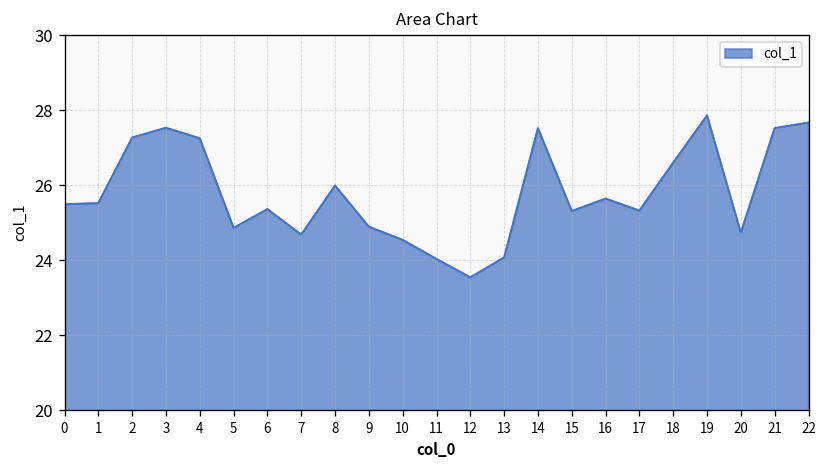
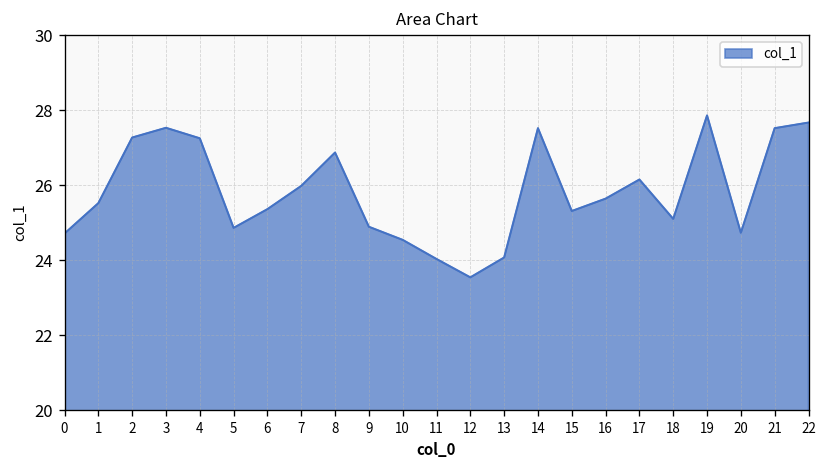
  {
-   "0": 25.5,
+   "0": 24.7,
    "1": 25.5,
    "2": 27.3,
    "3": 27.5,
    "4": 27.3,
    "5": 24.9,
    "6": 25.4,
-   "7": 24.7,
-   "8": 26.0,
+   "7": 26.0,
+   "8": 26.9,
    "9": 24.9,
    "10": 24.5,
    "11": 24.0,
    "12": 23.5,
    "13": 24.1,
    "14": 27.5,
    "15": 25.3,
    "16": 25.6,
-   "17": 25.3,
-   "18": 26.6,
+   "17": 26.2,
+   "18": 25.1,
    "19": 27.9,
    "20": 24.7,
    "21": 27.5,
    "22": 27.7
  }
